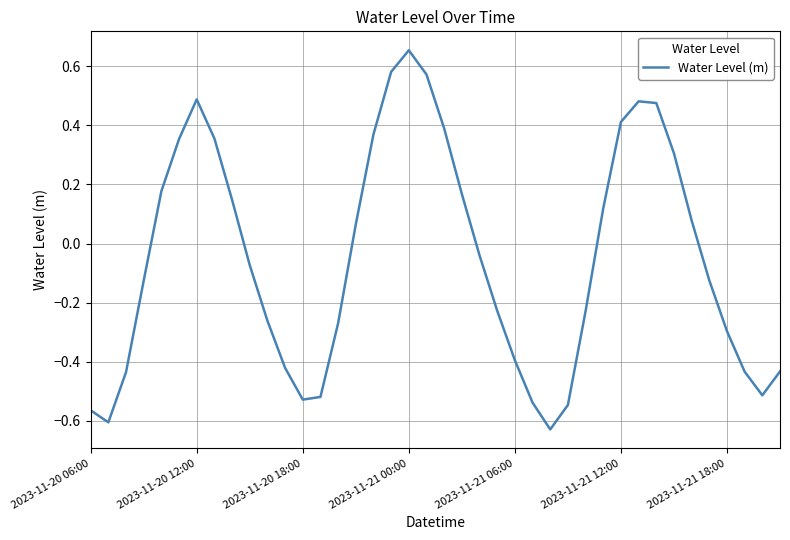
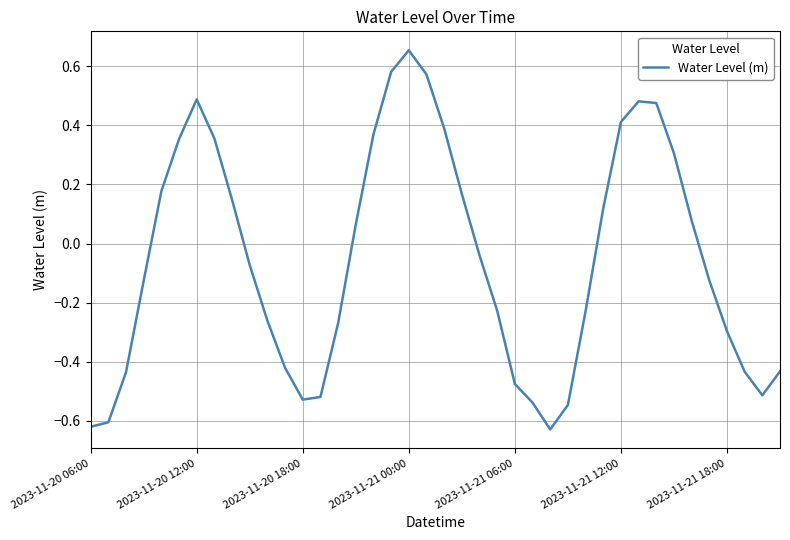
  {
-   "2023-11-20 06:00": -0.56,
+   "2023-11-20 06:00": -0.62,
    "2023-11-20 12:00": 0.49,
    "2023-11-20 18:00": -0.53,
    "2023-11-21 00:00": 0.65,
-   "2023-11-21 06:00": -0.40,
+   "2023-11-21 06:00": -0.48,
    "2023-11-21 12:00": 0.41,
    "2023-11-21 18:00": -0.30
  }
